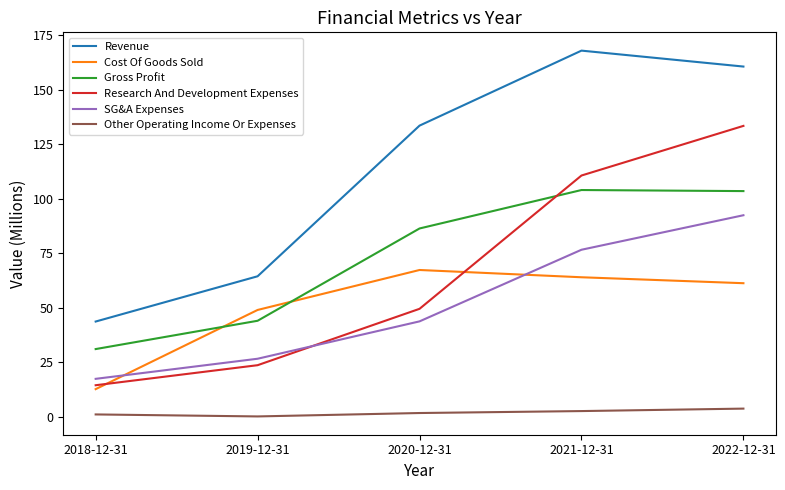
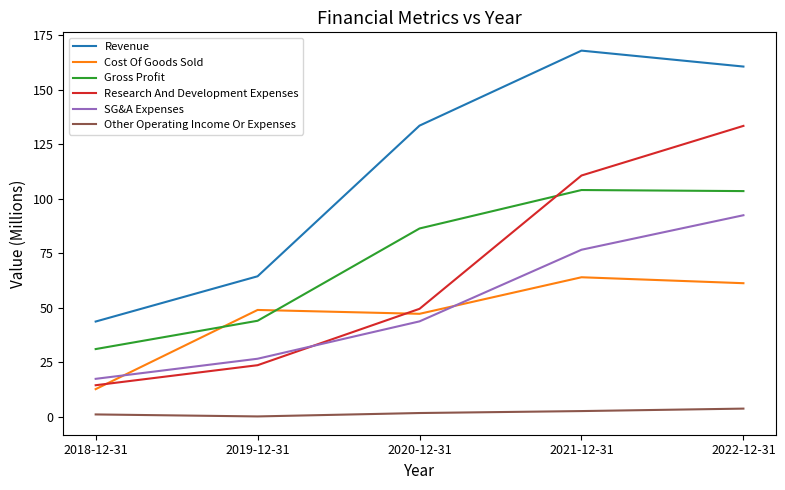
  {
    "Revenue": {
      "2018-12-31": 44,
      "2019-12-31": 64,
      "2020-12-31": 134,
      "2021-12-31": 168,
      "2022-12-31": 161
    },
    "Cost Of Goods Sold": {
      "2018-12-31": 13,
      "2019-12-31": 49,
-     "2020-12-31": 67,
+     "2020-12-31": 47,
      "2021-12-31": 64,
      "2022-12-31": 61
    },
    "Gross Profit": {
      "2018-12-31": 31,
      "2019-12-31": 44,
      "2020-12-31": 86,
      "2021-12-31": 104,
      "2022-12-31": 104
    },
    "Research And Development Expenses": {
      "2018-12-31": 14,
      "2019-12-31": 24,
      "2020-12-31": 49,
      "2021-12-31": 111,
      "2022-12-31": 133
    },
    "SG&A Expenses": {
      "2018-12-31": 17,
      "2019-12-31": 27,
      "2020-12-31": 44,
      "2021-12-31": 77,
      "2022-12-31": 92
    },
    "Other Operating Income Or Expenses": {
      "2018-12-31": 1,
      "2019-12-31": 0,
      "2020-12-31": 2,
      "2021-12-31": 3,
      "2022-12-31": 4
    }
  }
